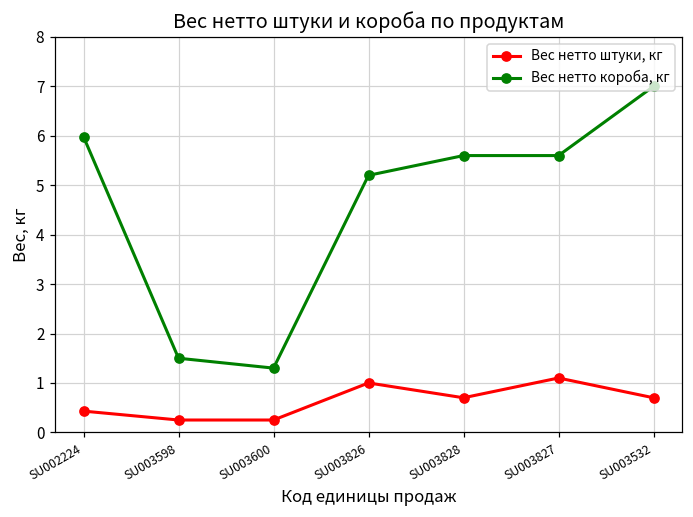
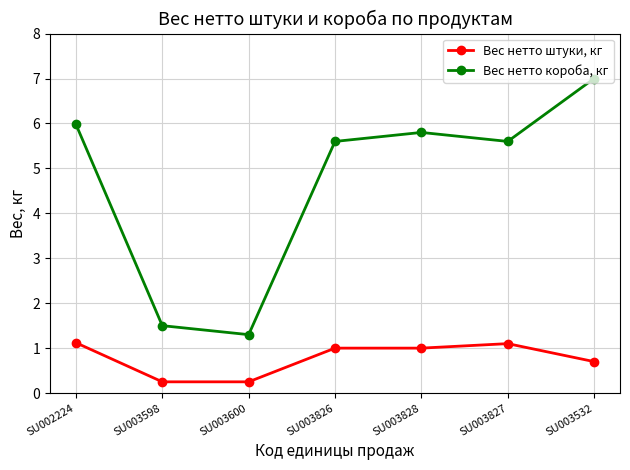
  {
    "Вес нетто штуки, кг": {
-     "SU002224": 0.4,
+     "SU002224": 1.1,
      "SU003598": 0.3,
      "SU003600": 0.3,
      "SU003826": 1.0,
-     "SU003828": 0.7,
+     "SU003828": 1.0,
      "SU003827": 1.1,
      "SU003532": 0.7
    },
    "Вес нетто короба, кг": {
      "SU002224": 6.0,
      "SU003598": 1.5,
      "SU003600": 1.3,
-     "SU003826": 5.2,
-     "SU003828": 5.6,
+     "SU003826": 5.6,
+     "SU003828": 5.8,
      "SU003827": 5.6
    }
  }
